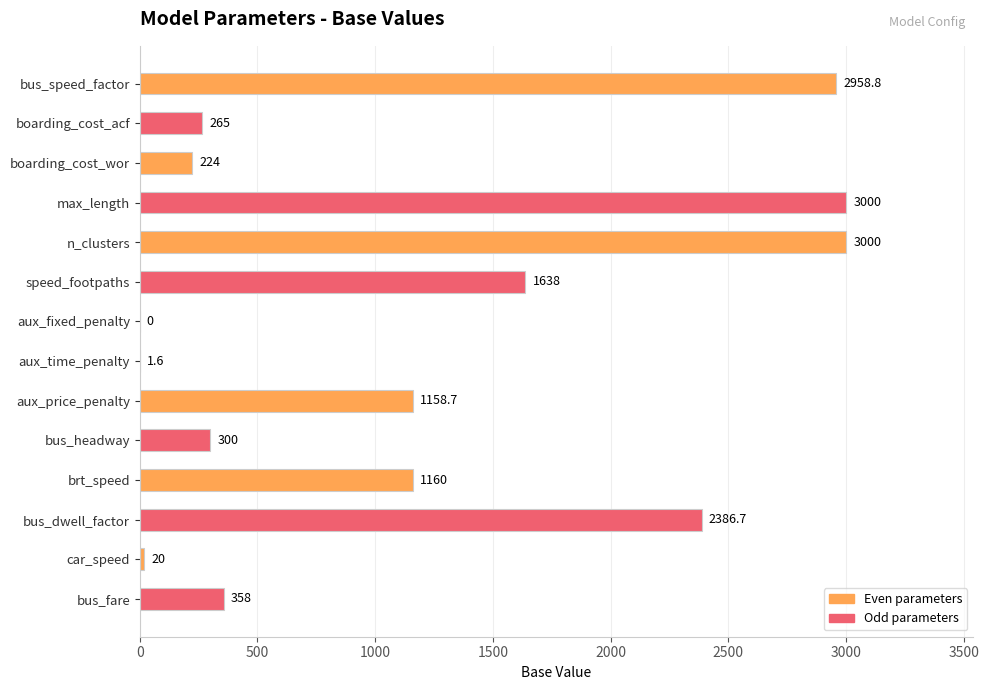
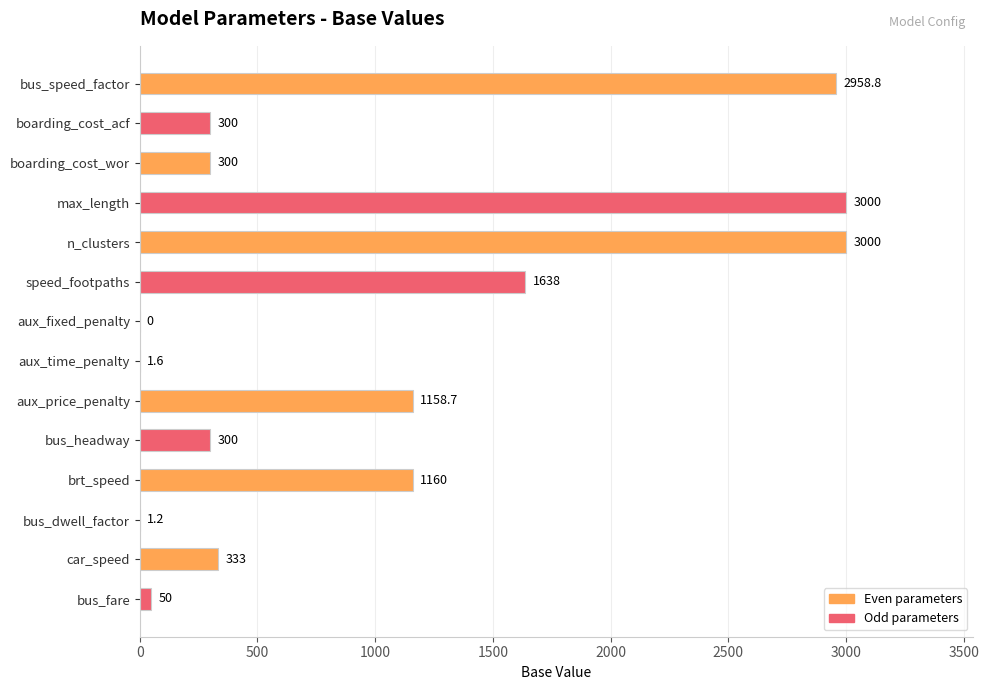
  {
    "bus_speed_factor": 2958.8,
-   "boarding_cost_acf": 265,
-   "boarding_cost_wor": 224,
+   "boarding_cost_acf": 300,
+   "boarding_cost_wor": 300,
    "max_length": 3000,
    "n_clusters": 3000,
    "speed_footpaths": 1638,
    "aux_fixed_penalty": 0,
    "aux_time_penalty": 1.6,
    "aux_price_penalty": 1158.7,
    "bus_headway": 300,
    "brt_speed": 1160,
-   "bus_dwell_factor": 2386.7,
-   "car_speed": 20,
-   "bus_fare": 358
+   "bus_dwell_factor": 1.2,
+   "car_speed": 333,
+   "bus_fare": 50
  }
